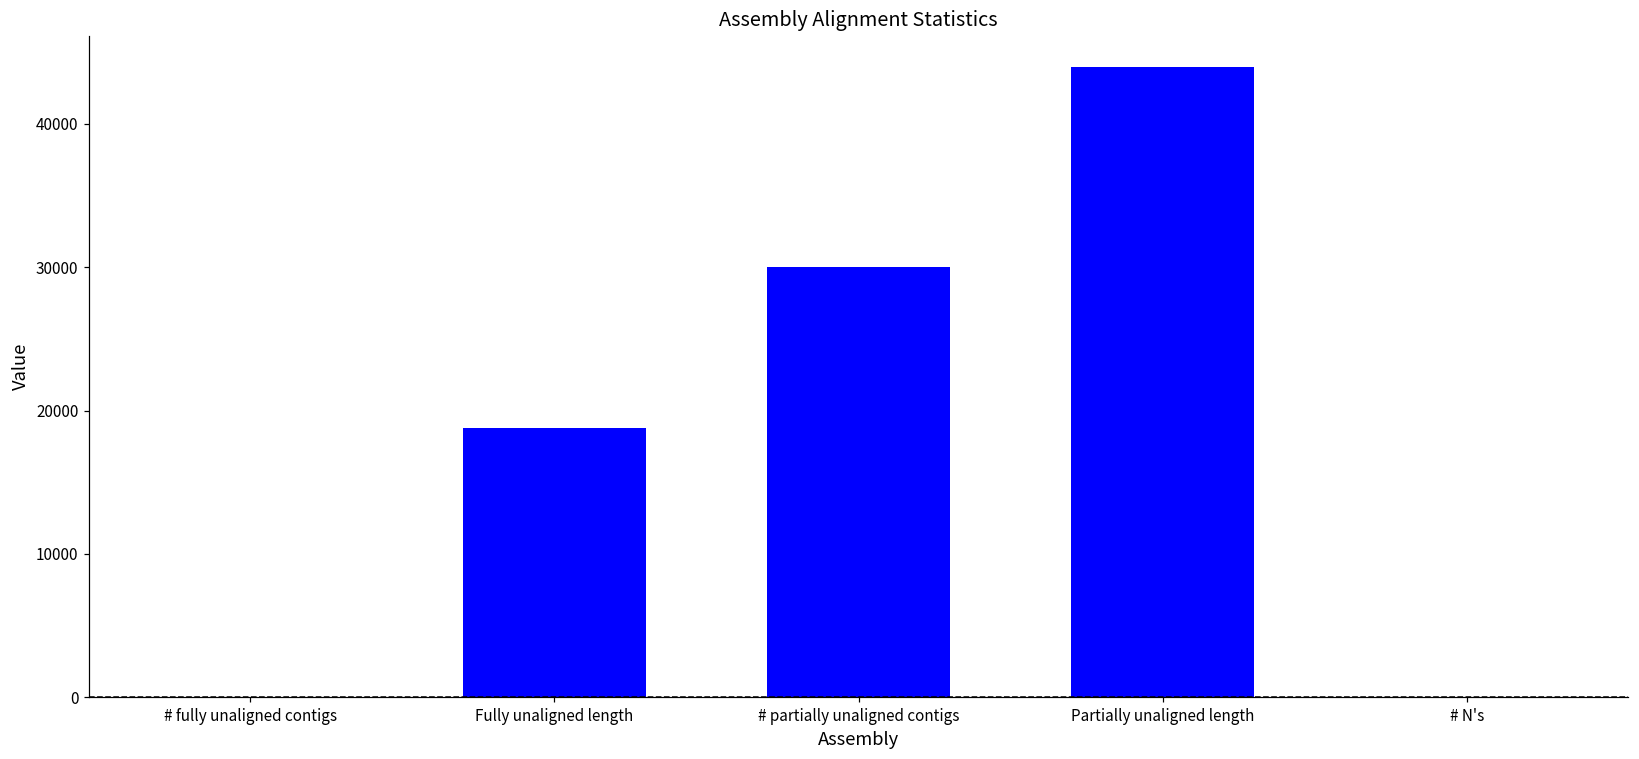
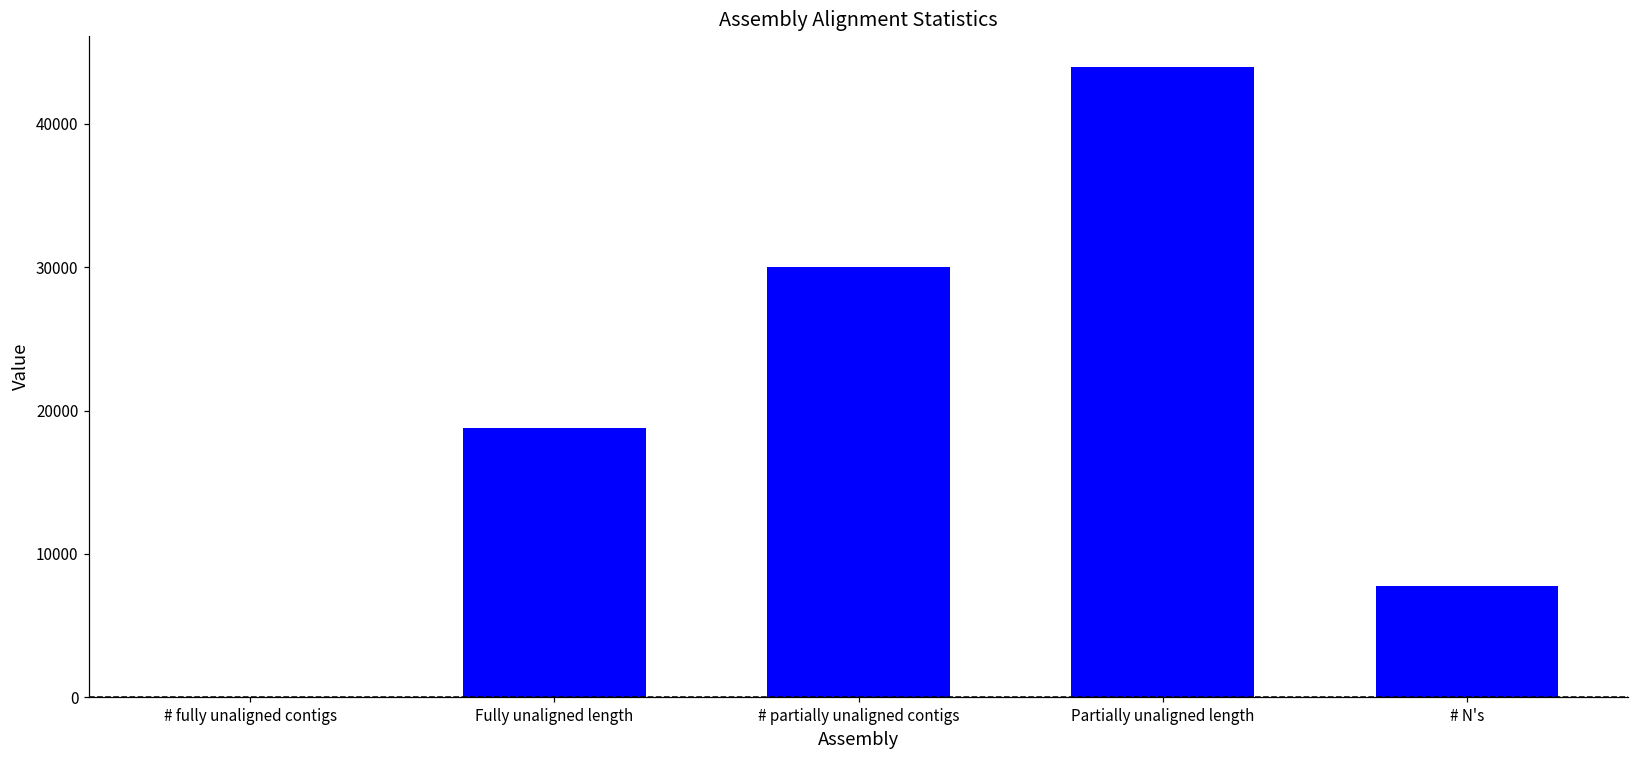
  {
    "Fully unaligned length": 18800,
    "# partially unaligned contigs": 30000,
    "Partially unaligned length": 44000,
-   "# N's": 0
+   "# N's": 7800
  }
